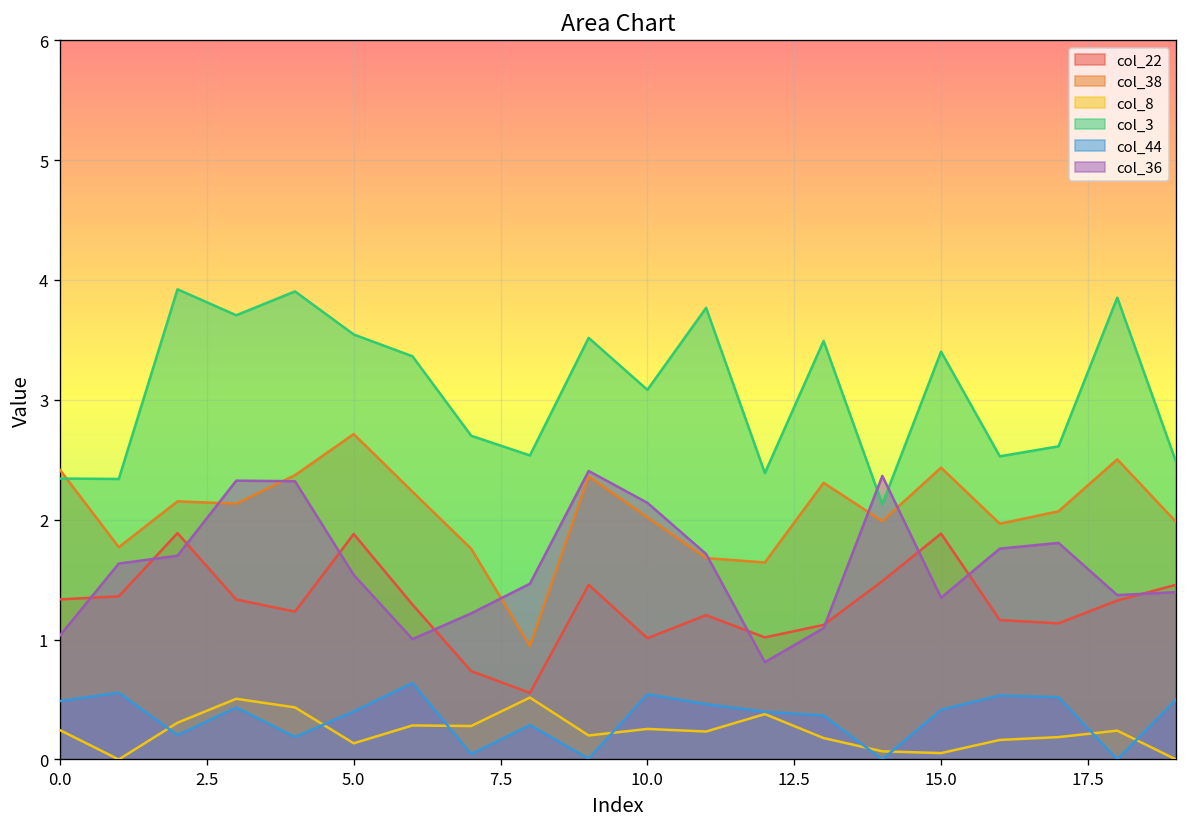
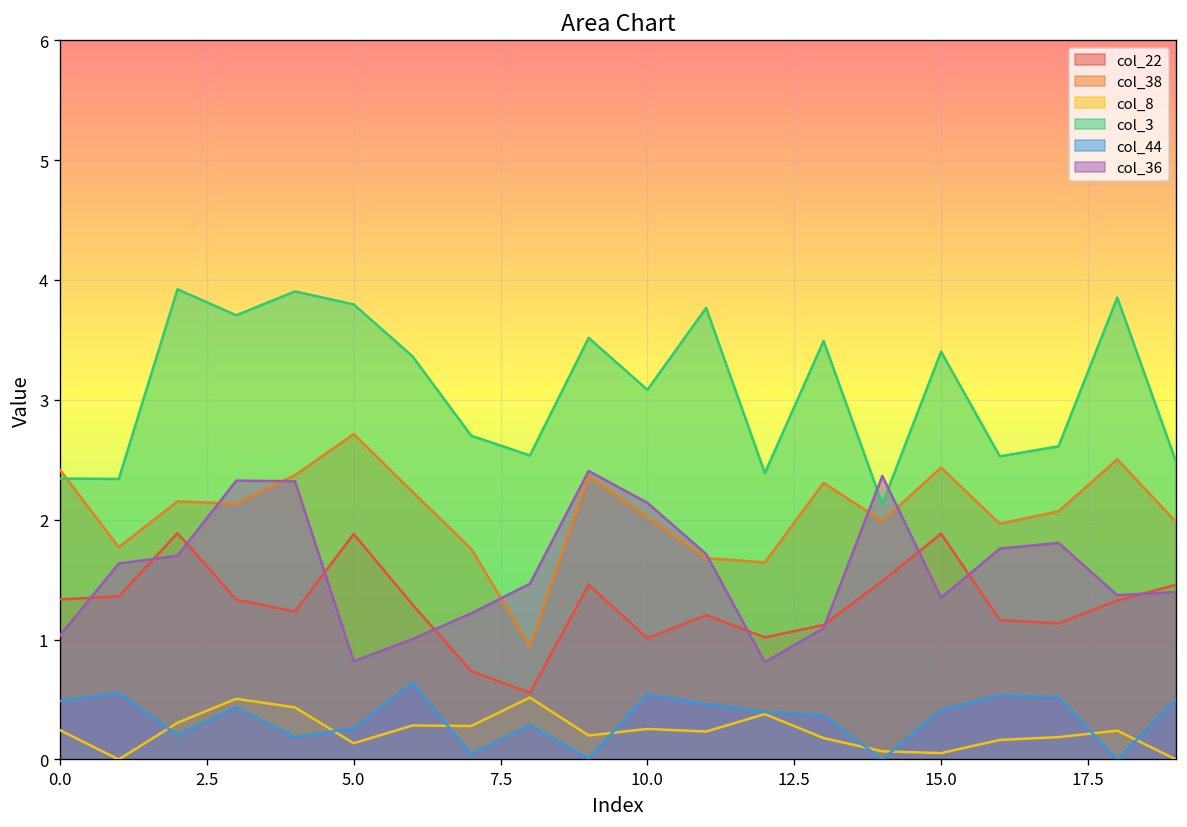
  {
    "col_3": {
      "0.0": 2.3,
-     "5.0": 3.5,
+     "5.0": 3.8,
      "10.0": 3.1,
      "15.0": 3.4
    },
    "col_44": {
      "0.0": 0.5,
-     "5.0": 0.4,
+     "5.0": 0.3,
      "10.0": 0.5,
      "15.0": 0.4
    },
    "col_36": {
      "0.0": 1.0,
-     "5.0": 1.5,
+     "5.0": 0.8,
      "10.0": 2.1,
      "15.0": 1.3
    }
  }
